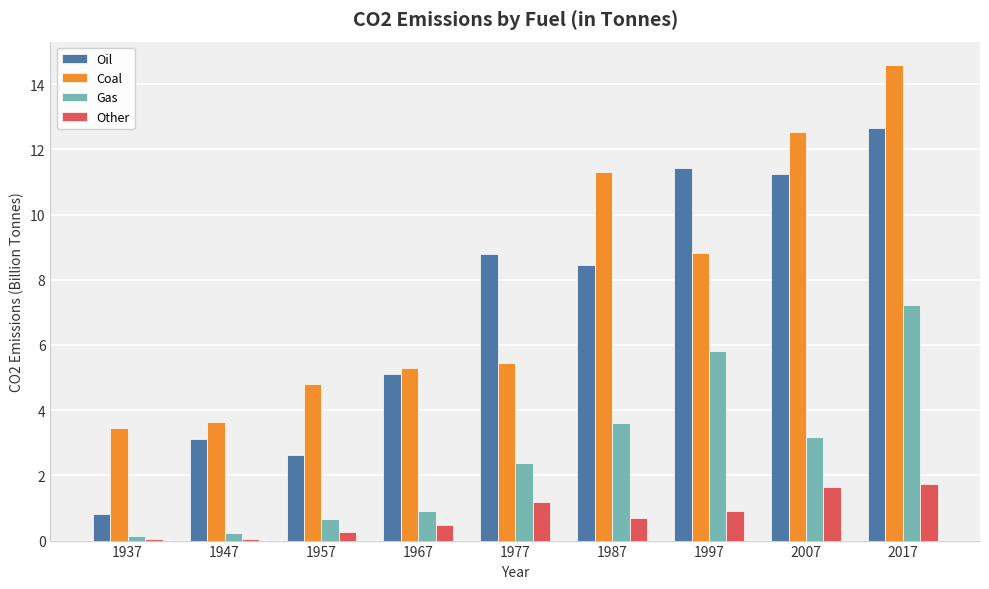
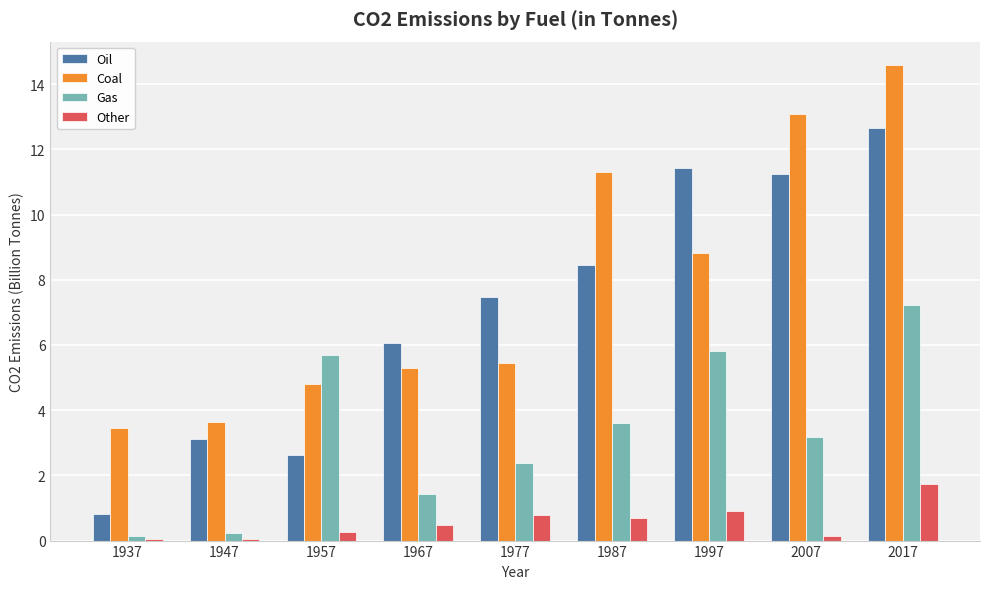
  {
    "Oil": {
      "1937": 0.8,
      "1947": 3.1,
      "1957": 2.6,
-     "1967": 5.1,
-     "1977": 8.8,
+     "1967": 6.1,
+     "1977": 7.5,
      "1987": 8.4,
      "1997": 11.4,
      "2007": 11.3,
      "2017": 12.6
    },
    "Coal": {
      "1937": 3.4,
      "1947": 3.6,
      "1957": 4.8,
      "1967": 5.3,
      "1977": 5.4,
      "1987": 11.3,
      "1997": 8.8,
-     "2007": 12.5,
+     "2007": 13.1,
      "2017": 14.6
    },
    "Gas": {
      "1937": 0.1,
      "1947": 0.2,
-     "1957": 0.7,
-     "1967": 0.9,
+     "1957": 5.7,
+     "1967": 1.4,
      "1977": 2.4,
      "1987": 3.6,
      "1997": 5.8,
      "2007": 3.2,
      "2017": 7.2
    },
    "Other": {
      "1957": 0.3,
      "1967": 0.5,
-     "1977": 1.2,
+     "1977": 0.8,
      "1987": 0.7,
      "1997": 0.9,
-     "2007": 1.6,
+     "2007": 0.2,
      "2017": 1.7
    }
  }
